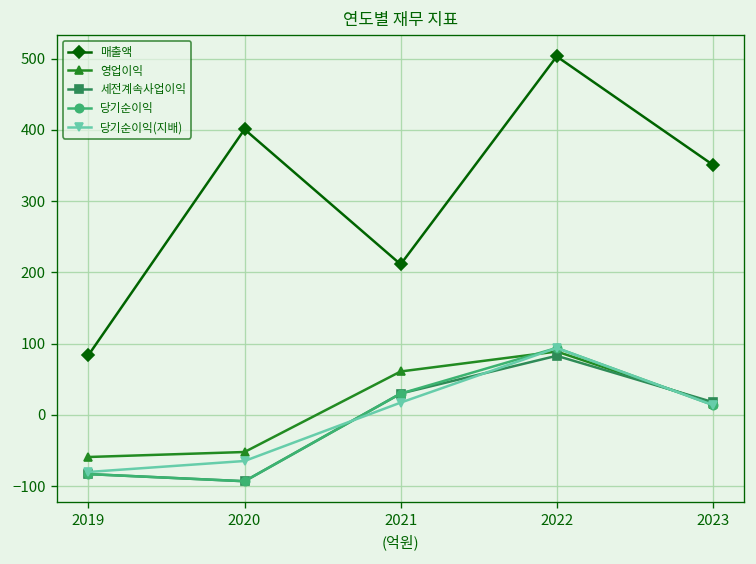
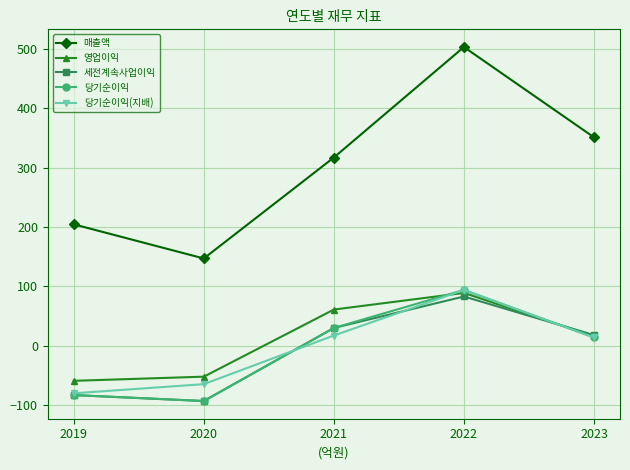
  {
    "매출액": {
-     "2019": 80,
-     "2020": 400,
-     "2021": 210,
+     "2019": 200,
+     "2020": 150,
+     "2021": 320,
      "2022": 500,
      "2023": 350
    },
    "당기순이익(지배)": {
      "2020": -60,
      "2021": 20
    }
  }
